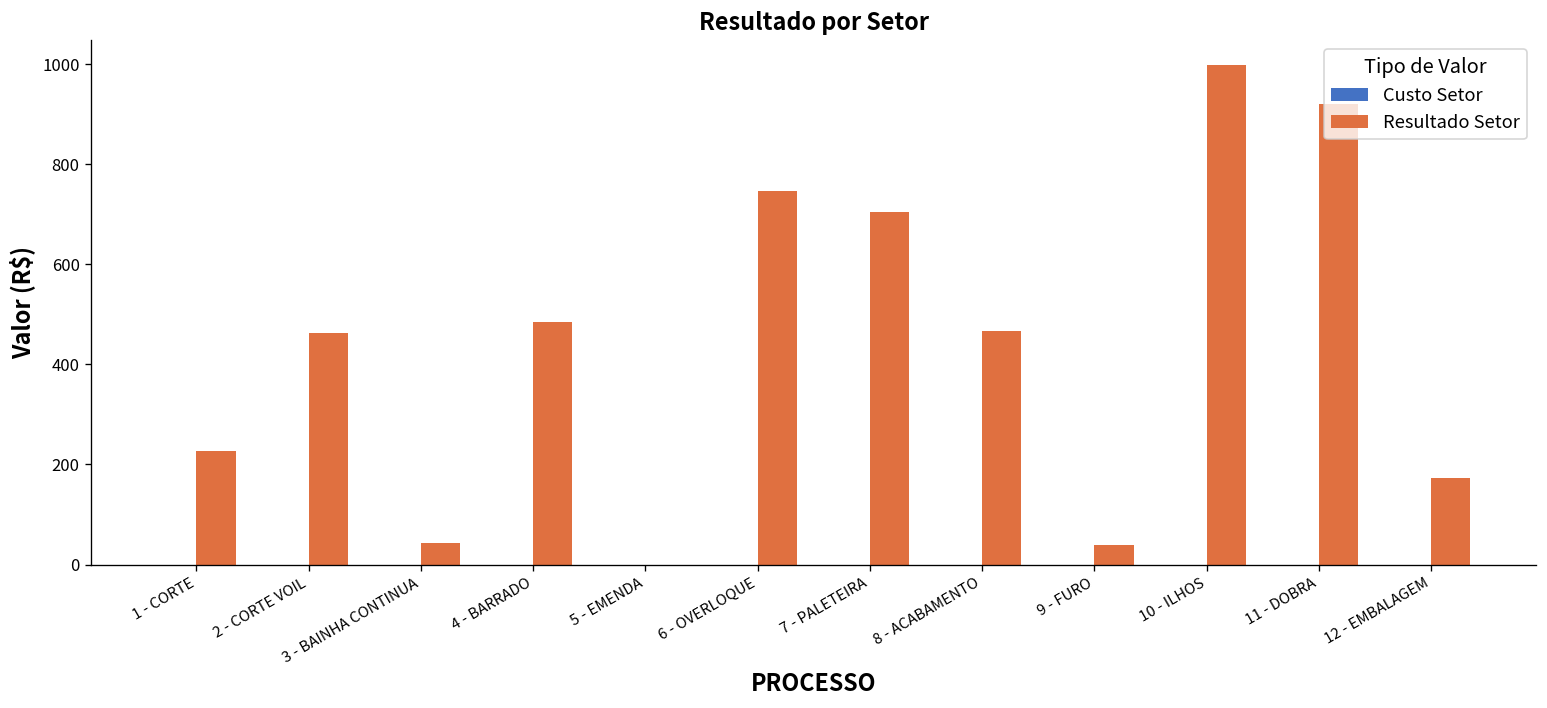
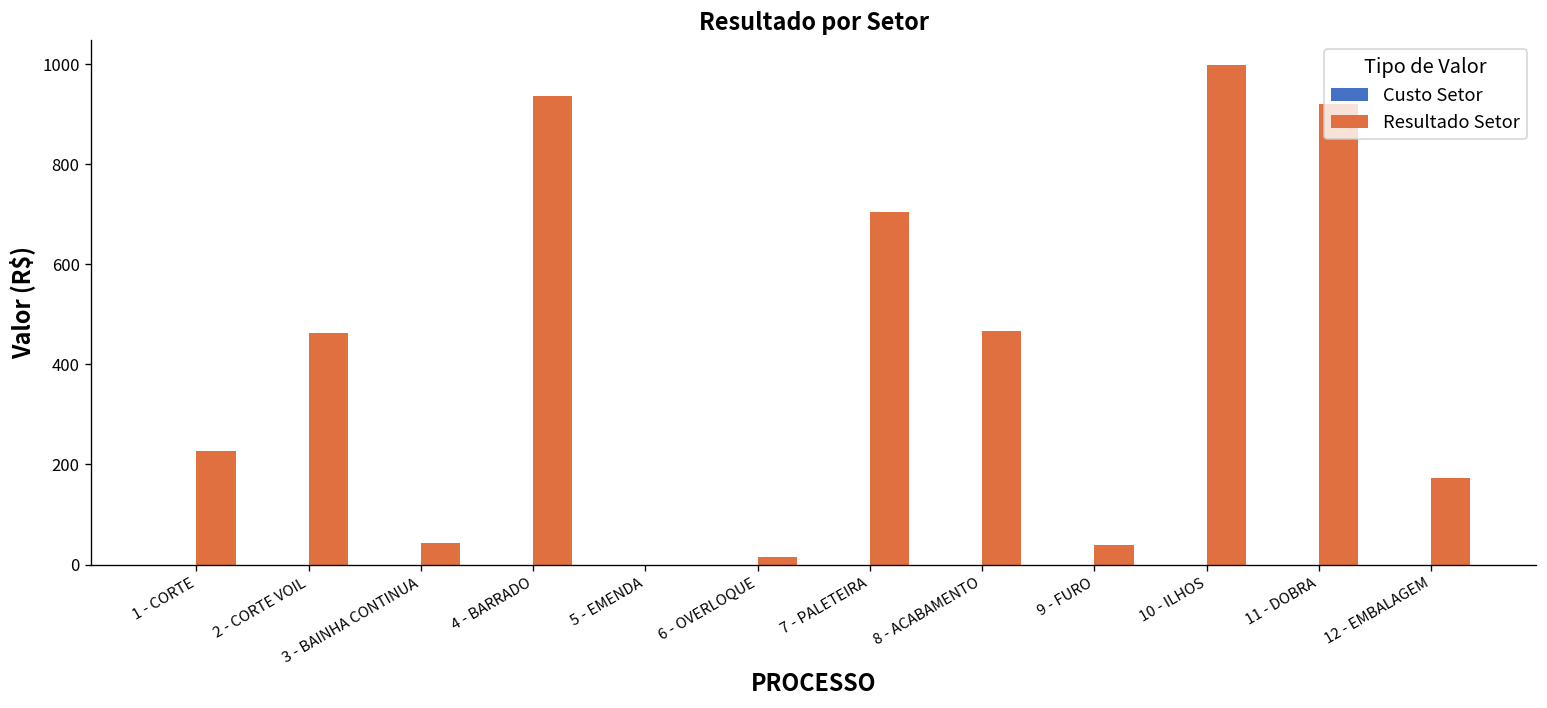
  {
    "Custo Setor": {
      "1 - CORTE": 0,
      "2 - CORTE VOIL": 0,
      "3 - BAINHA CONTINUA": 0,
      "4 - BARRADO": 0,
      "5 - EMENDA": 0,
      "6 - OVERLOQUE": 0,
      "7 - PALETEIRA": 0,
      "8 - ACABAMENTO": 0,
      "9 - FURO": 0,
      "10 - ILHOS": 0,
      "11 - DOBRA": 0,
      "12 - EMBALAGEM": 0
    },
    "Resultado Setor": {
      "1 - CORTE": 230,
      "2 - CORTE VOIL": 460,
      "3 - BAINHA CONTINUA": 40,
-     "4 - BARRADO": 490,
+     "4 - BARRADO": 940,
      "5 - EMENDA": 0,
-     "6 - OVERLOQUE": 750,
+     "6 - OVERLOQUE": 10,
      "7 - PALETEIRA": 710,
      "8 - ACABAMENTO": 470,
      "9 - FURO": 40,
      "10 - ILHOS": 1000,
      "12 - EMBALAGEM": 170
    }
  }
